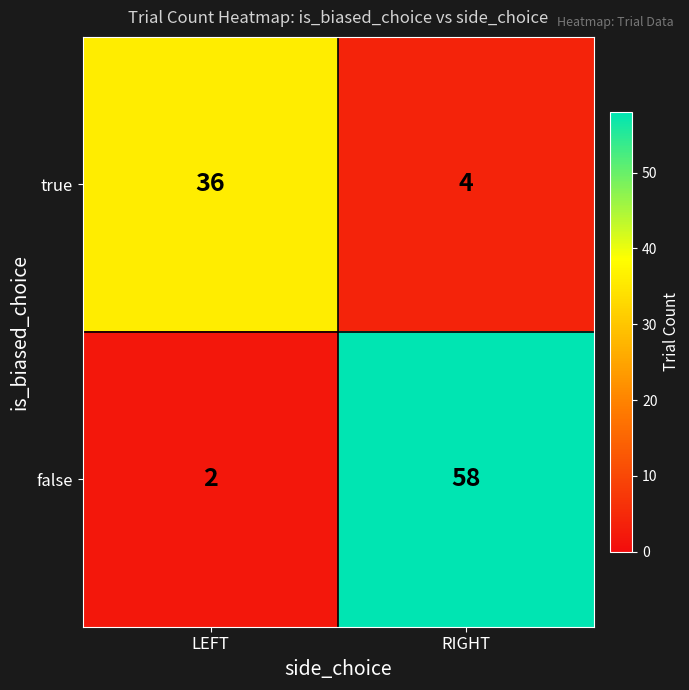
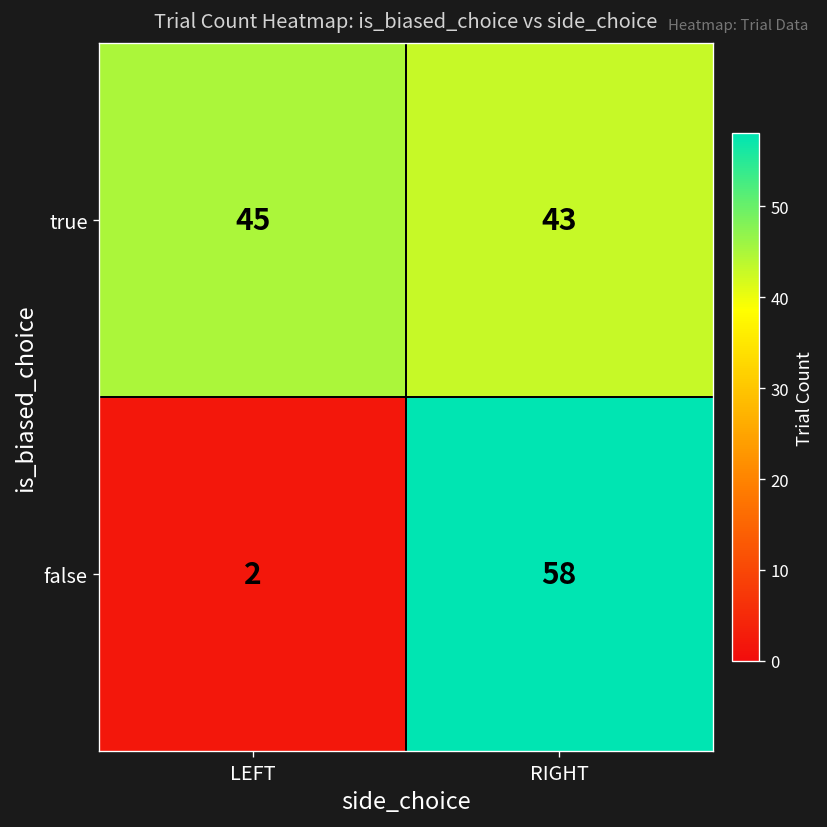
  {
    "true": {
-     "LEFT": 36,
-     "RIGHT": 4
+     "LEFT": 45,
+     "RIGHT": 43
    },
    "false": {
      "LEFT": 2,
      "RIGHT": 58
    }
  }
